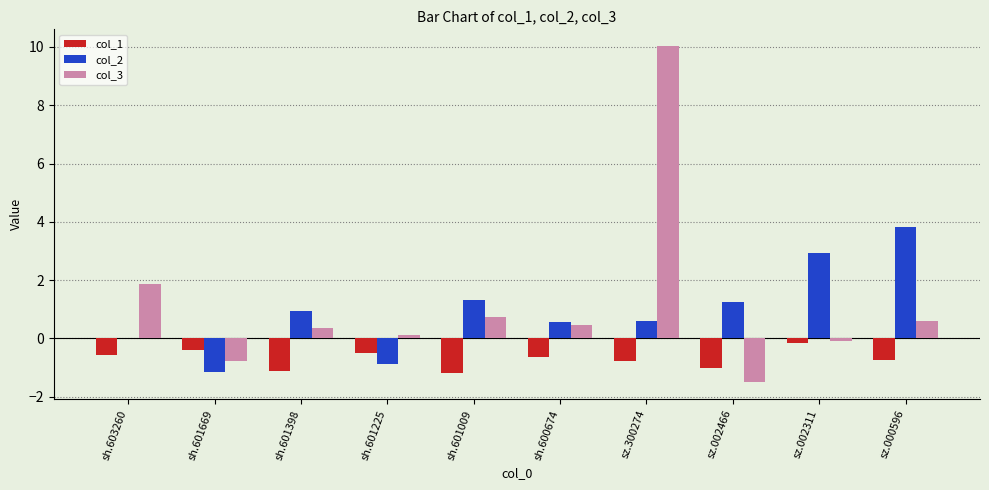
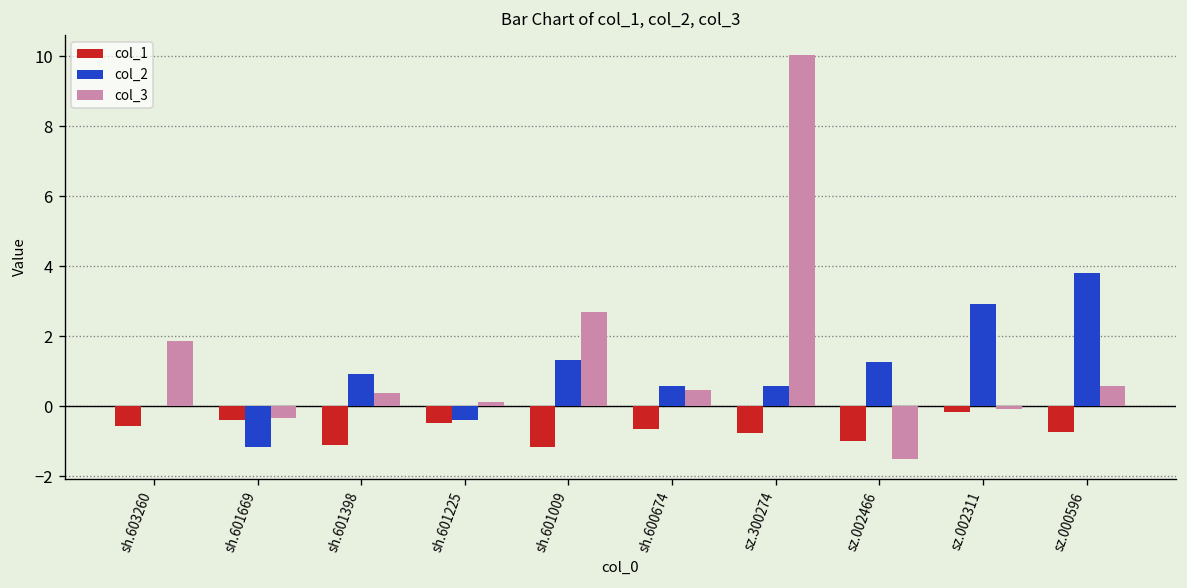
  {
    "col_1": {
      "sh.603260": -0.6,
      "sh.601669": -0.4,
      "sh.601398": -1.1,
      "sh.601225": -0.5,
      "sh.601009": -1.2,
      "sh.600674": -0.7,
      "sz.300274": -0.8,
      "sz.002466": -1.0,
      "sz.002311": -0.2,
      "sz.000596": -0.7
    },
    "col_2": {
      "sh.603260": 0.0,
      "sh.601669": -1.2,
      "sh.601398": 0.9,
-     "sh.601225": -0.9,
+     "sh.601225": -0.4,
      "sh.601009": 1.3,
      "sh.600674": 0.6,
      "sz.300274": 0.6,
      "sz.002466": 1.3,
      "sz.002311": 2.9,
      "sz.000596": 3.8
    },
    "col_3": {
      "sh.603260": 1.9,
-     "sh.601669": -0.8,
+     "sh.601669": -0.3,
      "sh.601398": 0.4,
      "sh.601225": 0.1,
-     "sh.601009": 0.7,
+     "sh.601009": 2.7,
      "sh.600674": 0.5,
      "sz.300274": 10.0,
      "sz.002466": -1.5,
      "sz.000596": 0.6
    }
  }
